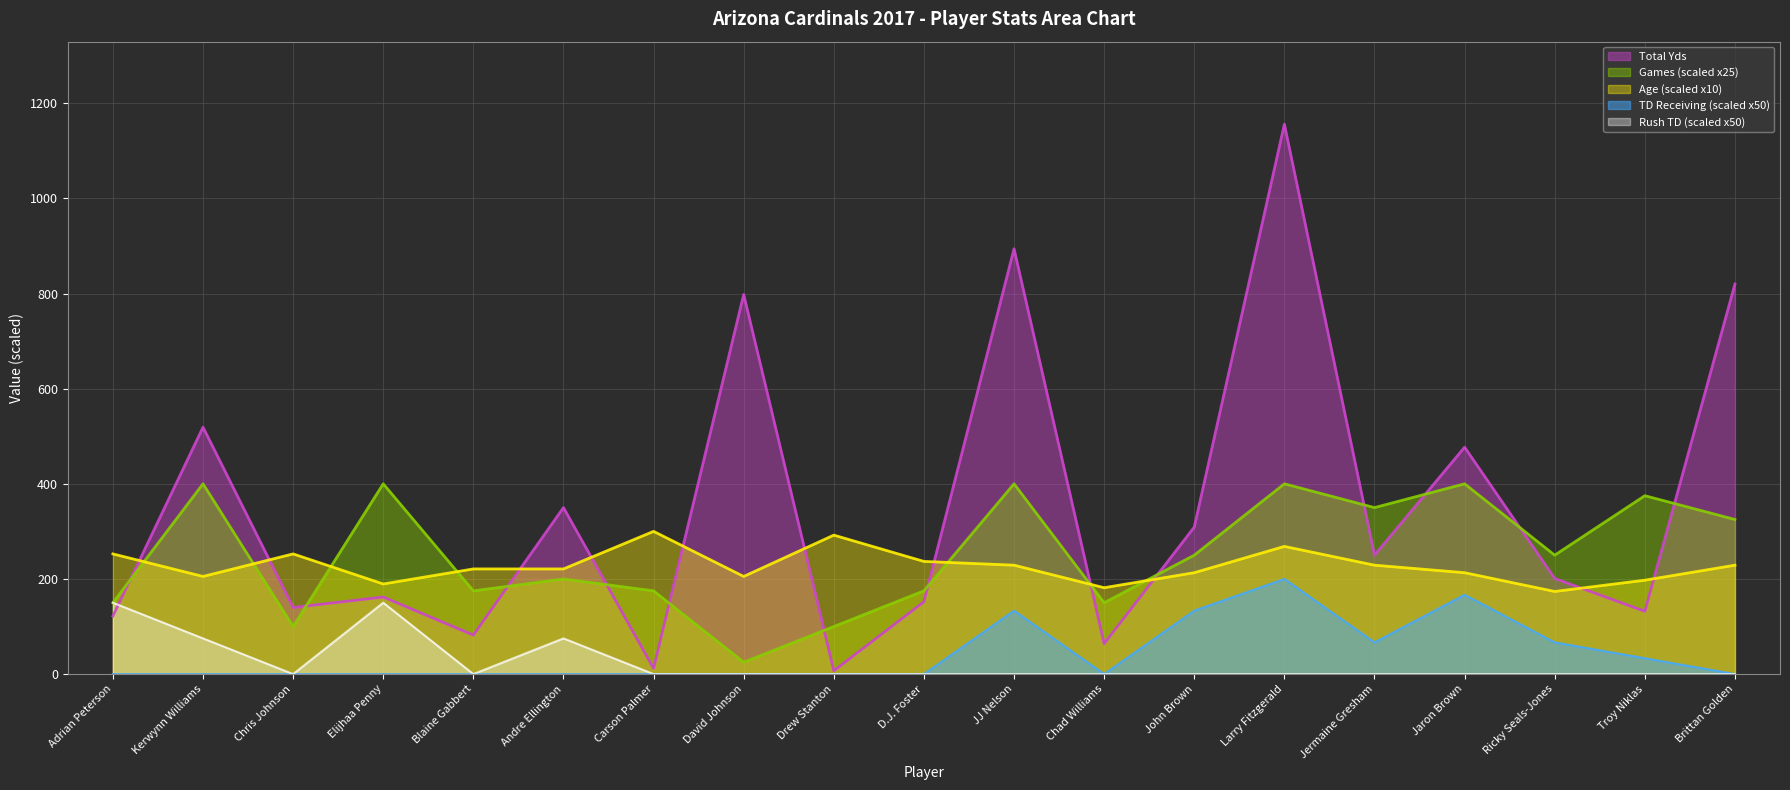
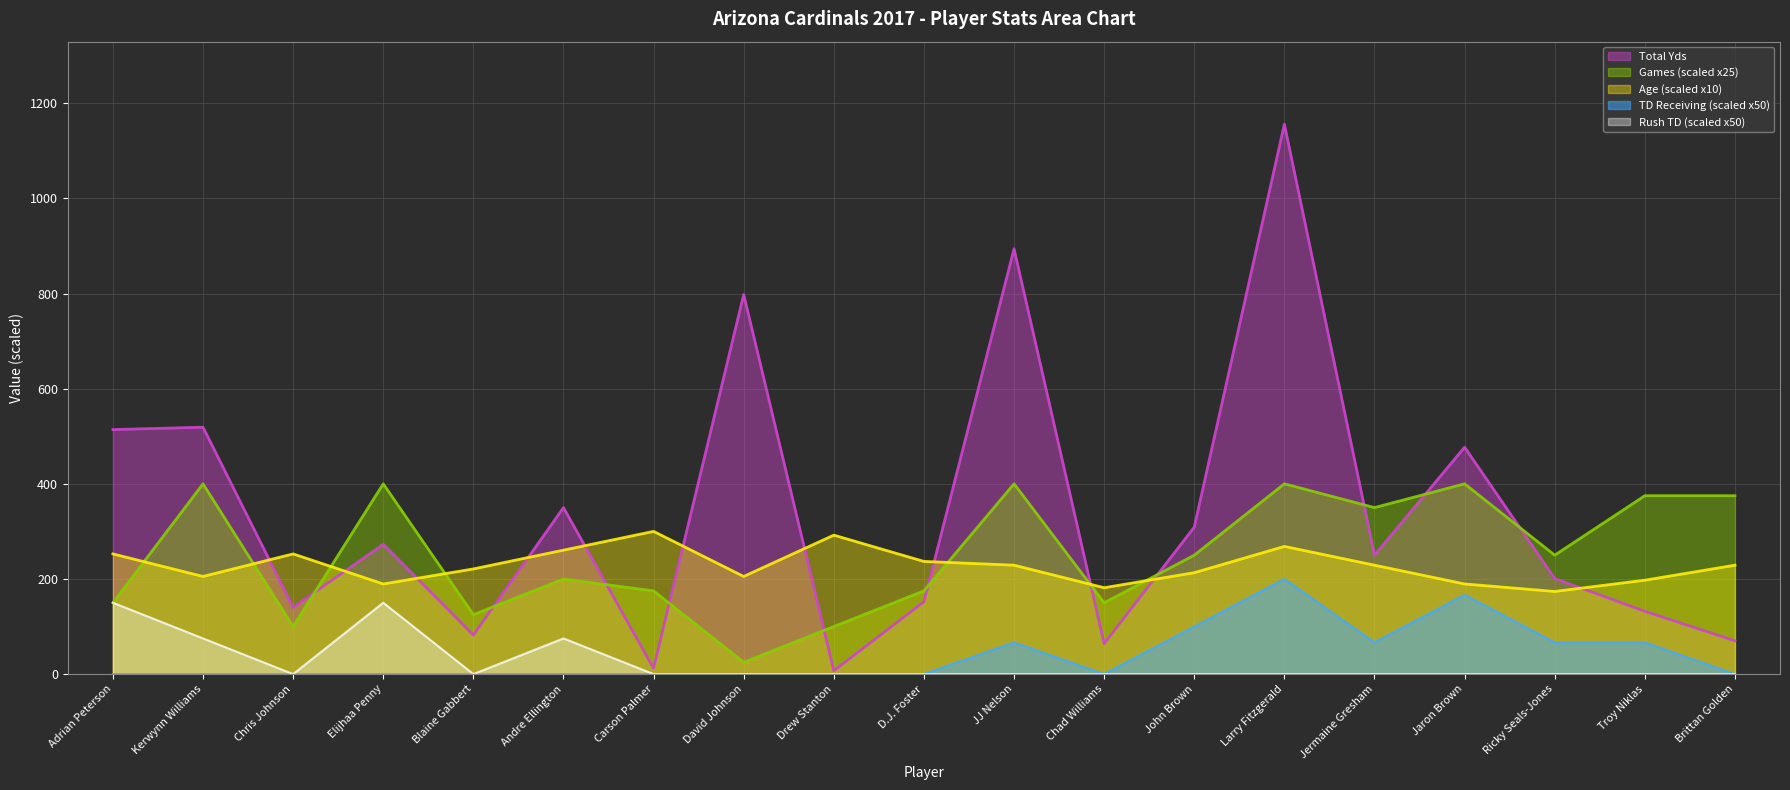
  {
    "Total Yds": {
-     "Adrian Peterson": 120,
+     "Adrian Peterson": 510,
      "Kerwynn Williams": 520,
      "Chris Johnson": 140,
-     "Elijhaa Penny": 160,
+     "Elijhaa Penny": 270,
      "Blaine Gabbert": 80,
      "Andre Ellington": 350,
      "Carson Palmer": 10,
      "David Johnson": 800,
      "Drew Stanton": 10,
      "D.J. Foster": 150,
      "JJ Nelson": 890,
      "Chad Williams": 60,
      "John Brown": 310,
      "Larry Fitzgerald": 1160,
      "Jermaine Gresham": 250,
      "Jaron Brown": 480,
      "Ricky Seals-Jones": 200,
      "Troy Niklas": 130,
-     "Brittan Golden": 820
+     "Brittan Golden": 70
    },
    "Games (scaled x25)": {
      "Kerwynn Williams": 400,
      "Chris Johnson": 100,
      "Elijhaa Penny": 400,
-     "Blaine Gabbert": 180,
+     "Blaine Gabbert": 130,
      "Andre Ellington": 200,
      "Carson Palmer": 180,
      "David Johnson": 30,
      "Drew Stanton": 100,
      "D.J. Foster": 180,
      "JJ Nelson": 400,
      "Chad Williams": 150,
      "John Brown": 250,
      "Larry Fitzgerald": 400,
      "Jermaine Gresham": 350,
      "Jaron Brown": 400,
      "Ricky Seals-Jones": 250,
      "Troy Niklas": 380,
-     "Brittan Golden": 330
+     "Brittan Golden": 380
    },
    "Age (scaled x10)": {
      "Adrian Peterson": 250,
      "Kerwynn Williams": 210,
      "Chris Johnson": 250,
      "Elijhaa Penny": 190,
      "Blaine Gabbert": 220,
-     "Andre Ellington": 220,
+     "Andre Ellington": 260,
      "Carson Palmer": 300,
      "David Johnson": 210,
      "Drew Stanton": 290,
      "D.J. Foster": 240,
      "JJ Nelson": 230,
      "Chad Williams": 180,
      "John Brown": 210,
      "Larry Fitzgerald": 270,
      "Jermaine Gresham": 230,
-     "Jaron Brown": 210,
+     "Jaron Brown": 190,
      "Ricky Seals-Jones": 170,
      "Troy Niklas": 200,
      "Brittan Golden": 230
    },
    "TD Receiving (scaled x50)": {
      "Adrian Peterson": 0,
      "Kerwynn Williams": 0,
      "Elijhaa Penny": 0,
      "Andre Ellington": 0,
-     "JJ Nelson": 130,
-     "John Brown": 130,
+     "JJ Nelson": 70,
+     "John Brown": 100,
      "Larry Fitzgerald": 200,
      "Jermaine Gresham": 70,
      "Jaron Brown": 170,
      "Ricky Seals-Jones": 70,
-     "Troy Niklas": 30
+     "Troy Niklas": 70
    },
    "Rush TD (scaled x50)": {
      "Kerwynn Williams": 80,
      "Elijhaa Penny": 150,
      "Andre Ellington": 80,
      "JJ Nelson": 0,
      "John Brown": 0,
      "Larry Fitzgerald": 0,
      "Jermaine Gresham": 0,
      "Jaron Brown": 0,
      "Ricky Seals-Jones": 0,
      "Troy Niklas": 0
    }
  }
